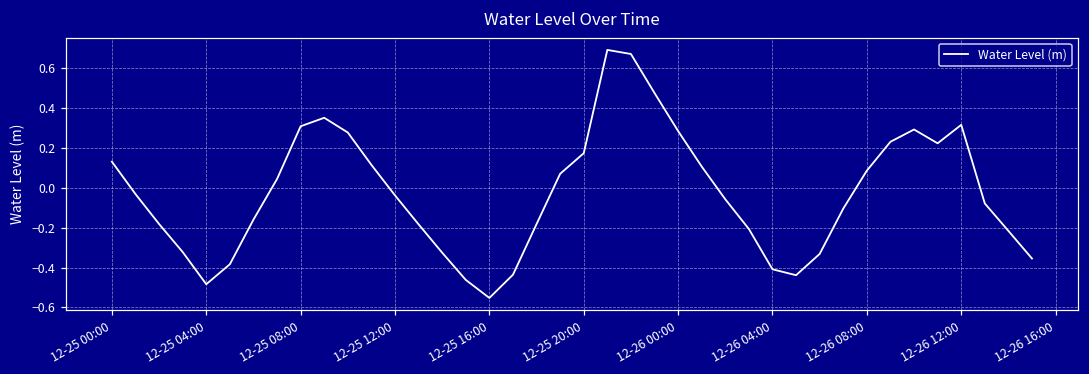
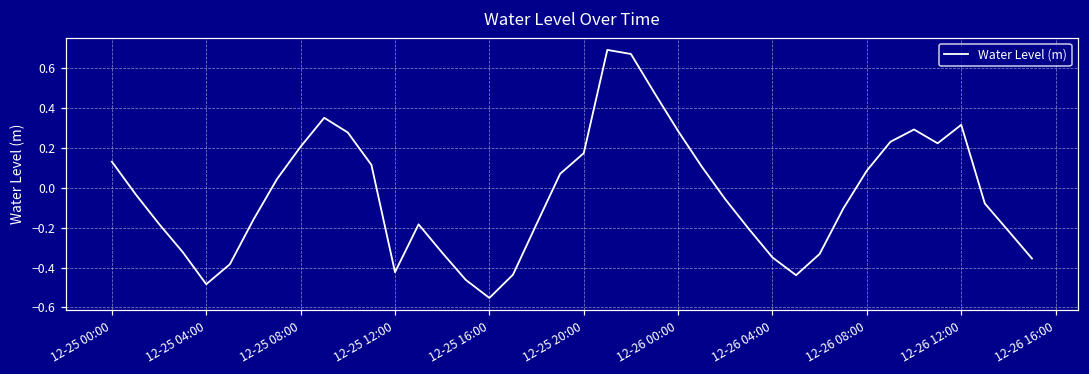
  {
    "12-25 00:00": 0.13,
    "12-25 04:00": -0.48,
-   "12-25 08:00": 0.31,
-   "12-25 12:00": -0.04,
+   "12-25 08:00": 0.20,
+   "12-25 12:00": -0.42,
    "12-25 16:00": -0.55,
    "12-25 20:00": 0.17,
    "12-26 00:00": 0.28,
-   "12-26 04:00": -0.41,
+   "12-26 04:00": -0.35,
    "12-26 08:00": 0.08,
    "12-26 12:00": 0.31
  }
